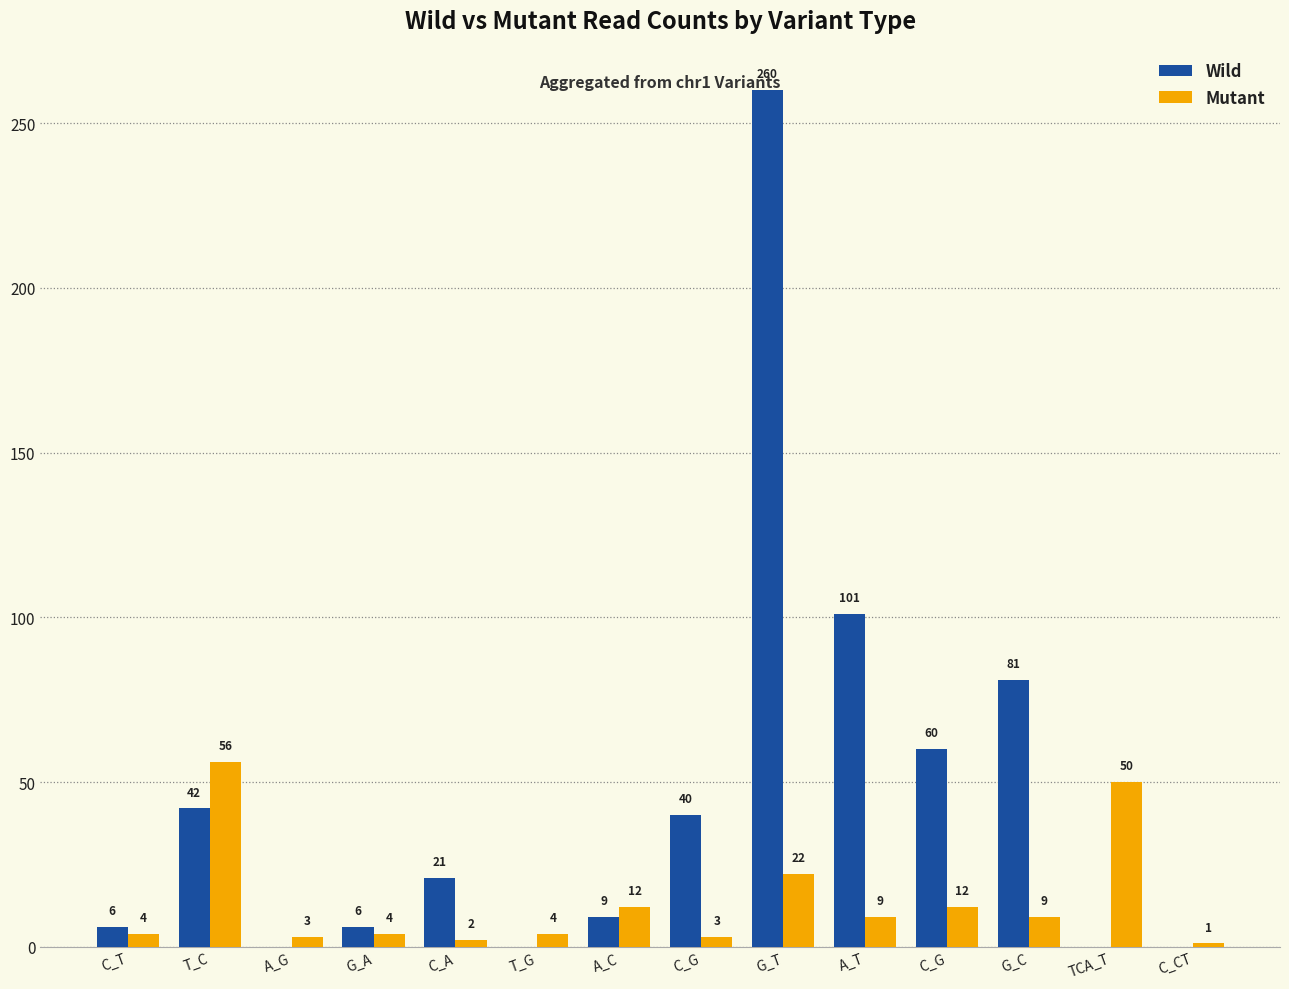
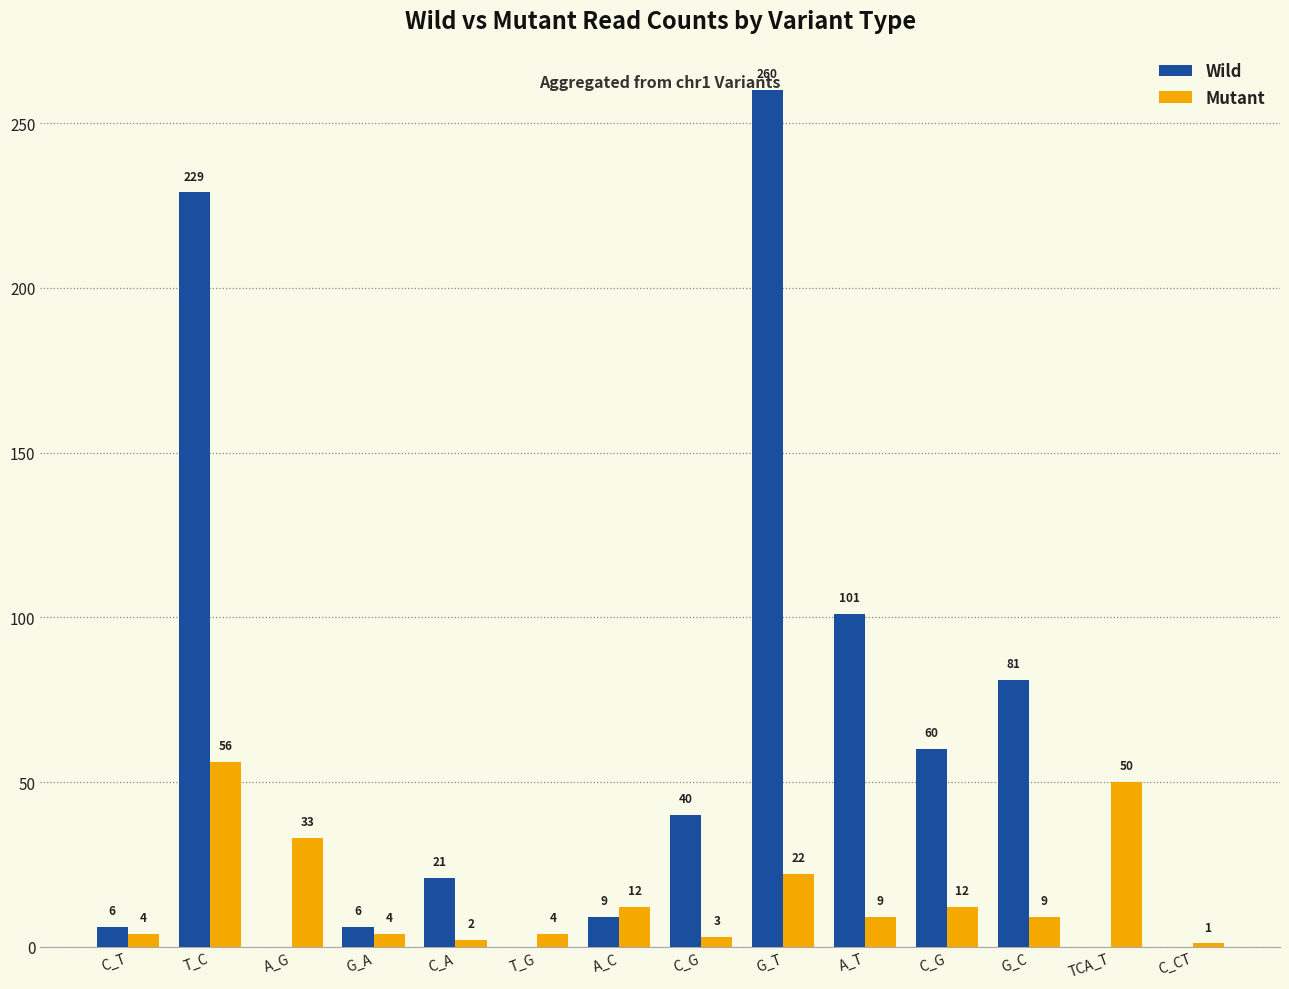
  {
    "Wild": {
      "C_T": 6,
-     "T_C": 42,
+     "T_C": 229,
      "G_A": 6,
      "C_A": 21,
      "A_C": 9,
      "A_T": 101,
      "G_C": 81
    },
    "Mutant": {
      "C_T": 4,
      "T_C": 56,
-     "A_G": 3,
+     "A_G": 33,
      "G_A": 4,
      "C_A": 2,
      "T_G": 4,
      "A_C": 12,
      "G_T": 22,
      "A_T": 9,
      "G_C": 9,
      "TCA_T": 50,
      "C_CT": 1
    }
  }
